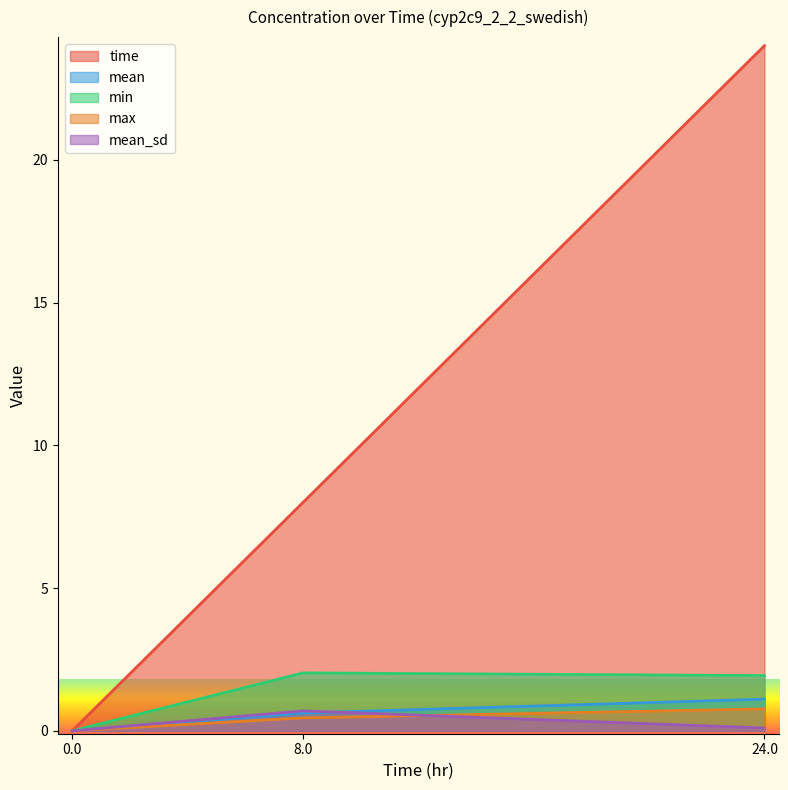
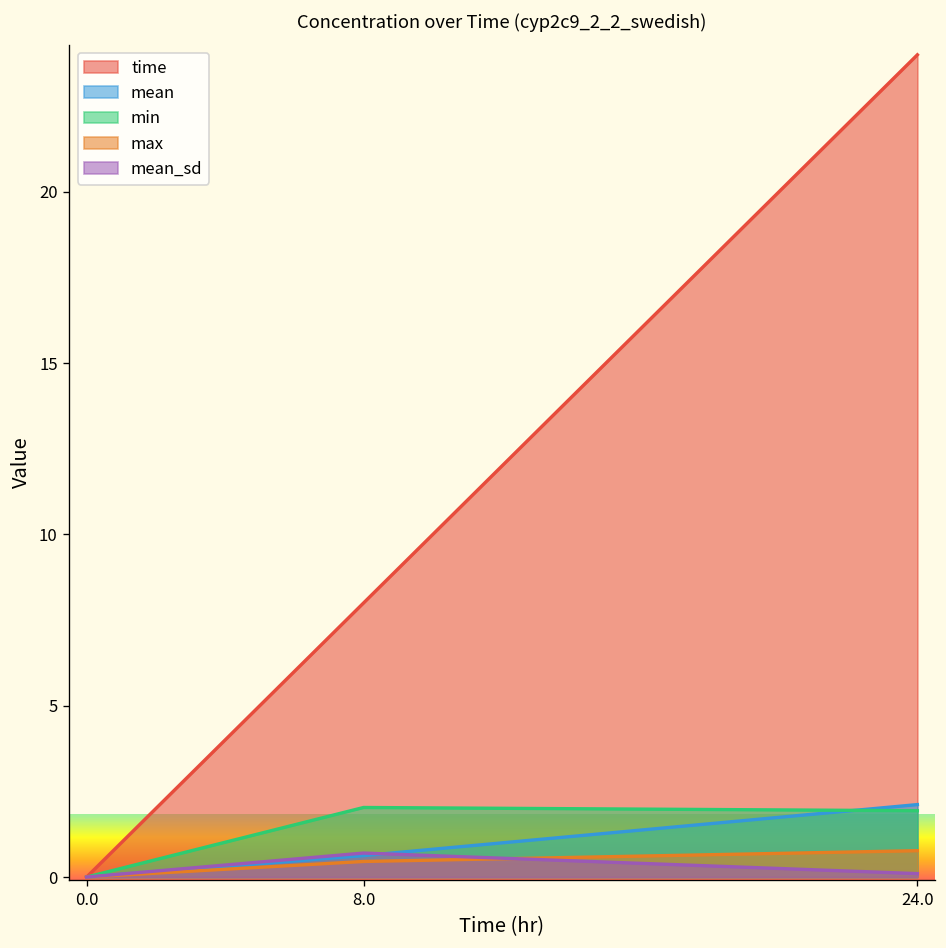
  {
    "mean": {
-     "24.0": 1.1
+     "24.0": 2.1
    },
    "min": {
      "8.0": 2.0,
      "24.0": 1.9
    },
    "mean_sd": {
      "24.0": 0.1
    }
  }
